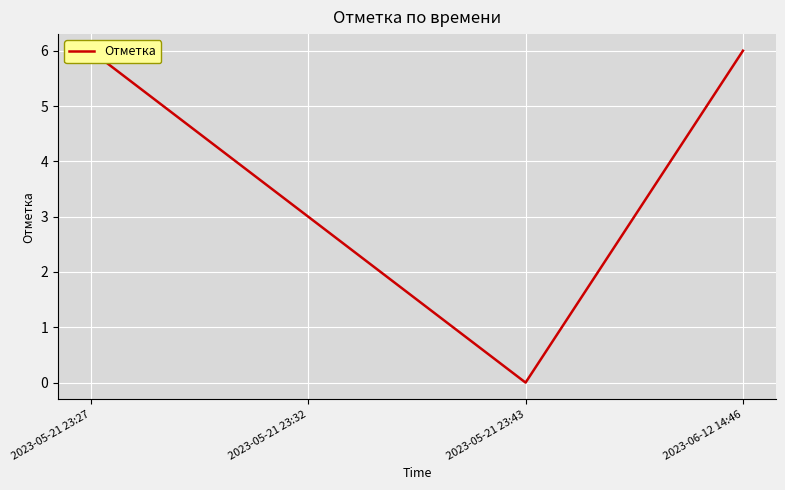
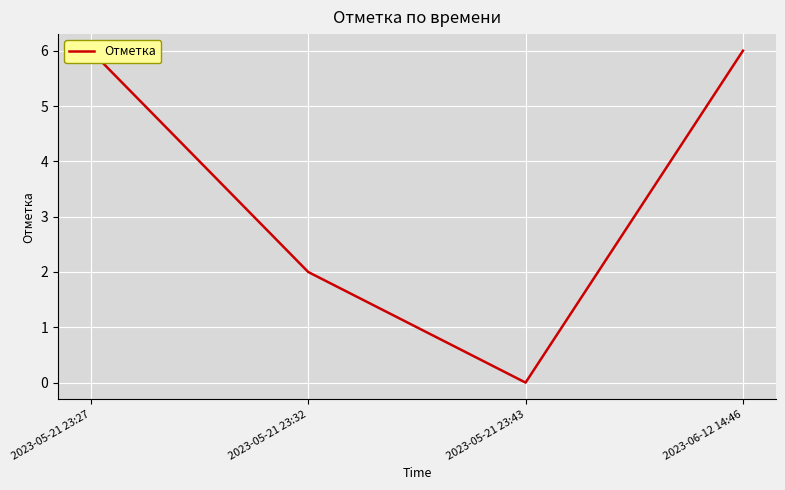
  {
-   "2023-05-21 23:32": 3,
+   "2023-05-21 23:32": 2,
    "2023-05-21 23:43": 0,
    "2023-06-12 14:46": 6
  }
